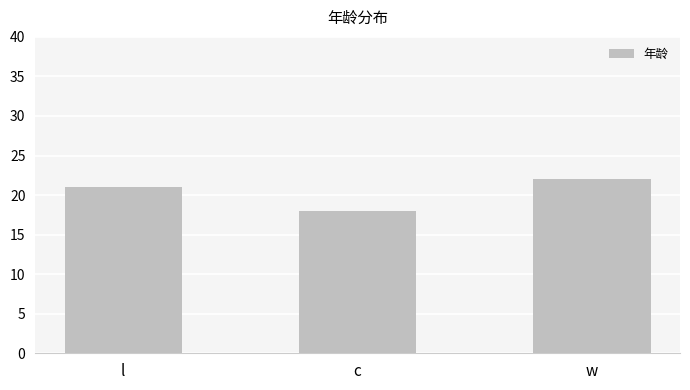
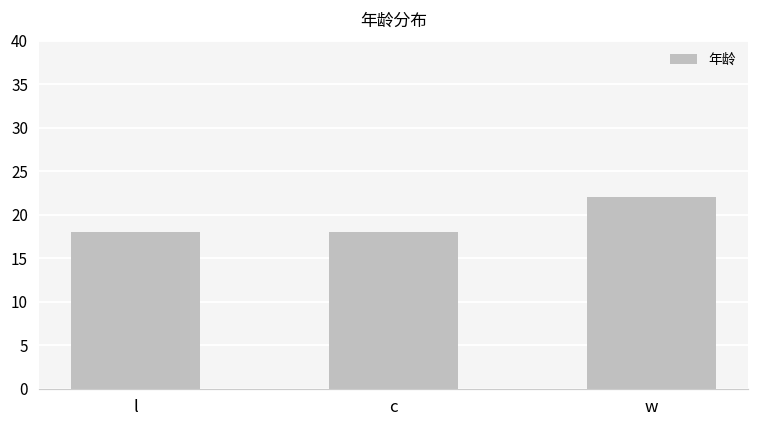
  {
-   "l": 21,
+   "l": 18,
    "c": 18,
    "w": 22
  }
